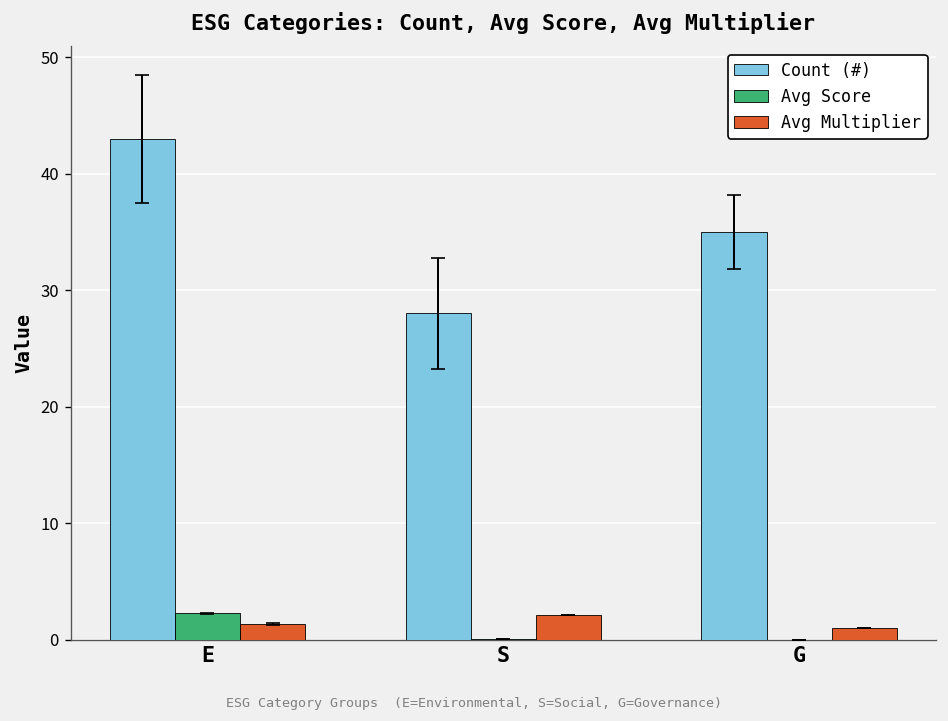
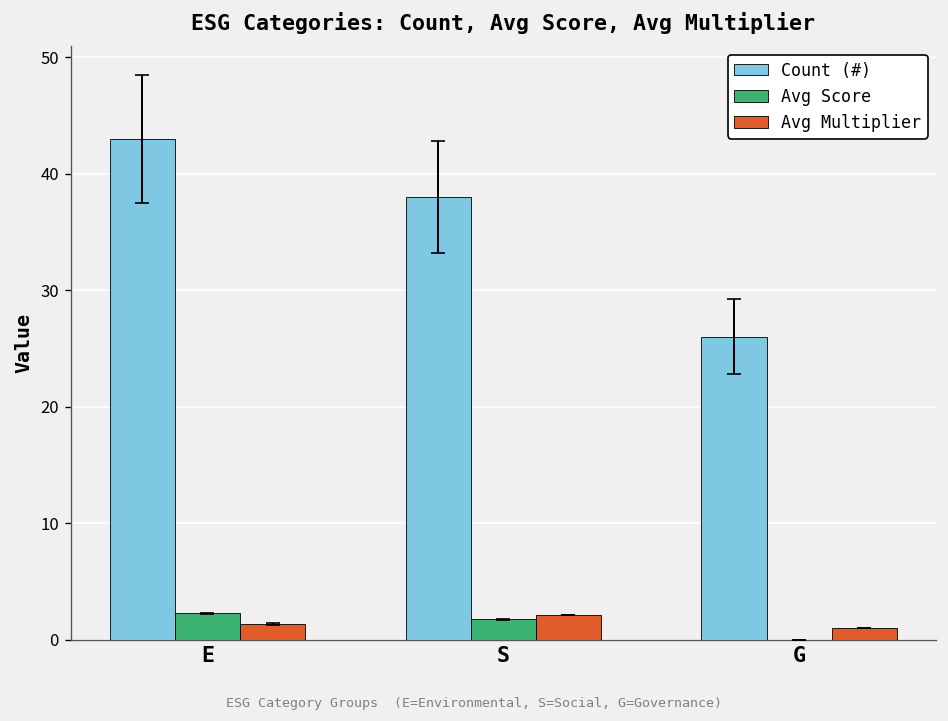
  {
    "Count (#)": {
      "E": 43,
-     "S": 28,
-     "G": 35
+     "S": 38,
+     "G": 26
    },
    "Avg Score": {
      "E": 2,
-     "S": 0,
+     "S": 2,
      "G": 0
    },
    "Avg Multiplier": {
      "E": 1,
      "S": 2,
      "G": 1
    }
  }
